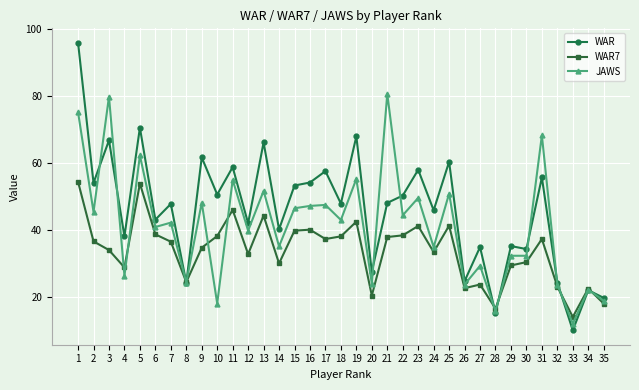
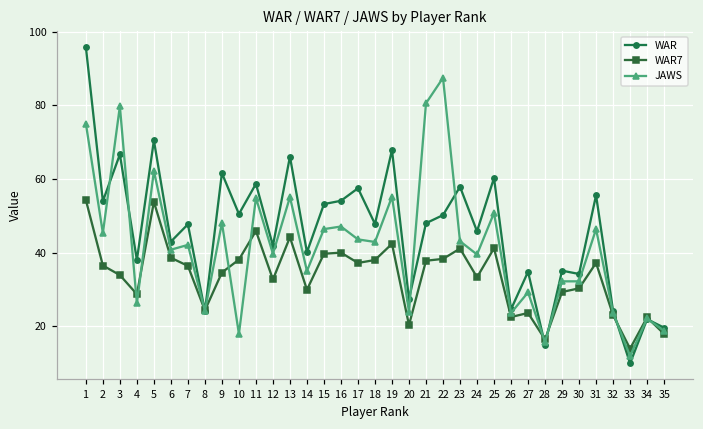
  {
    "JAWS": {
      "1": 75,
      "2": 45,
      "3": 80,
      "4": 26,
      "5": 62,
      "6": 41,
      "7": 42,
      "9": 48,
      "10": 18,
      "11": 55,
      "12": 40,
-     "13": 52,
+     "13": 55,
      "14": 35,
      "15": 46,
      "16": 47,
-     "17": 47,
+     "17": 44,
      "18": 43,
      "19": 55,
      "20": 24,
      "21": 81,
-     "22": 44,
-     "23": 50,
-     "24": 35,
+     "22": 88,
+     "23": 43,
+     "24": 40,
      "25": 51,
      "26": 24,
      "27": 29,
      "29": 32,
      "30": 32,
-     "31": 68,
+     "31": 46,
      "33": 12,
      "35": 19
    }
  }
